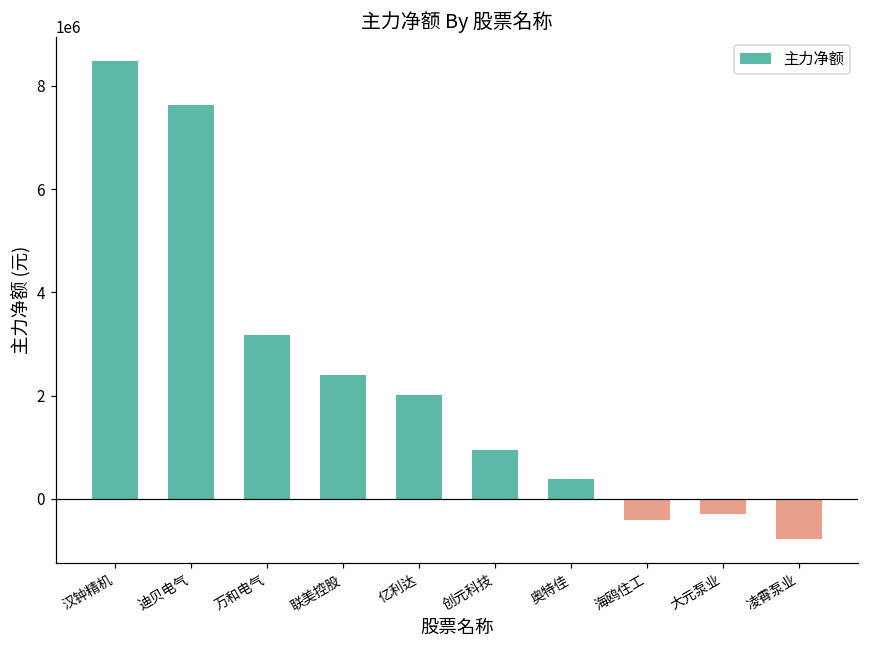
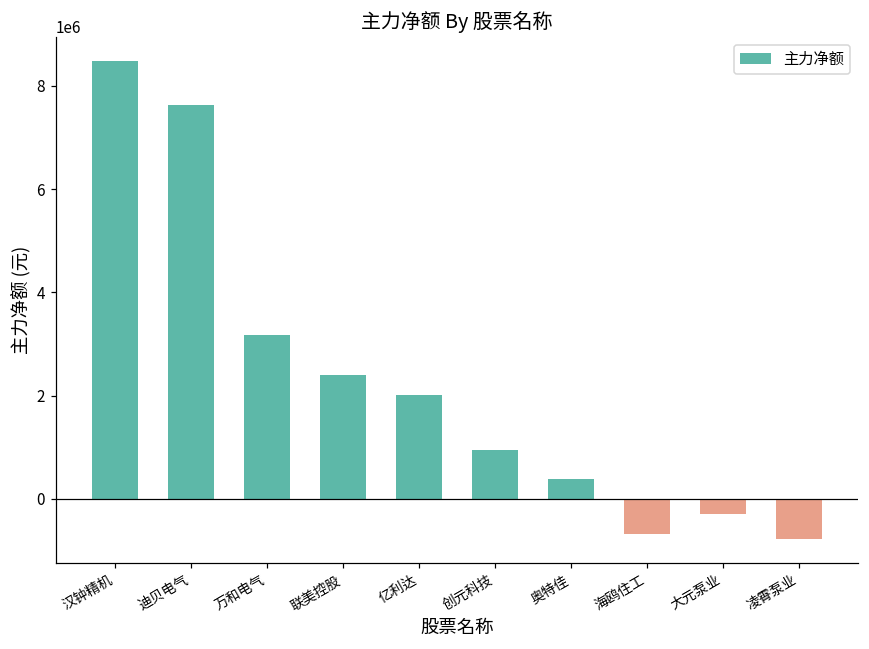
  {
    "汉钟精机": 8500000,
    "迪贝电气": 7600000,
    "万和电气": 3200000,
    "联美控股": 2400000,
    "亿利达": 2000000,
    "创元科技": 1000000,
    "奥特佳": 400000,
-   "海鸥住工": -400000,
+   "海鸥住工": -700000,
    "大元泵业": -300000,
    "凌霄泵业": -800000
  }
